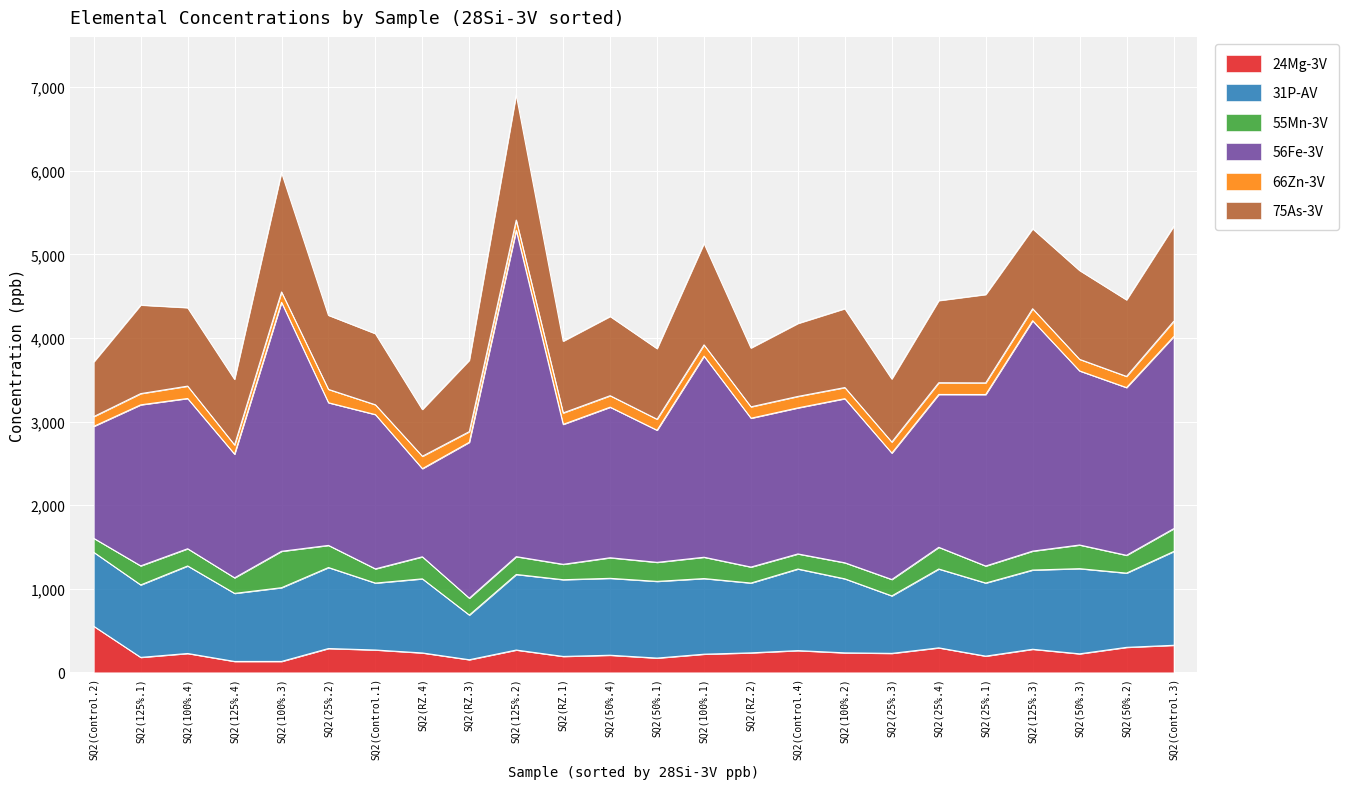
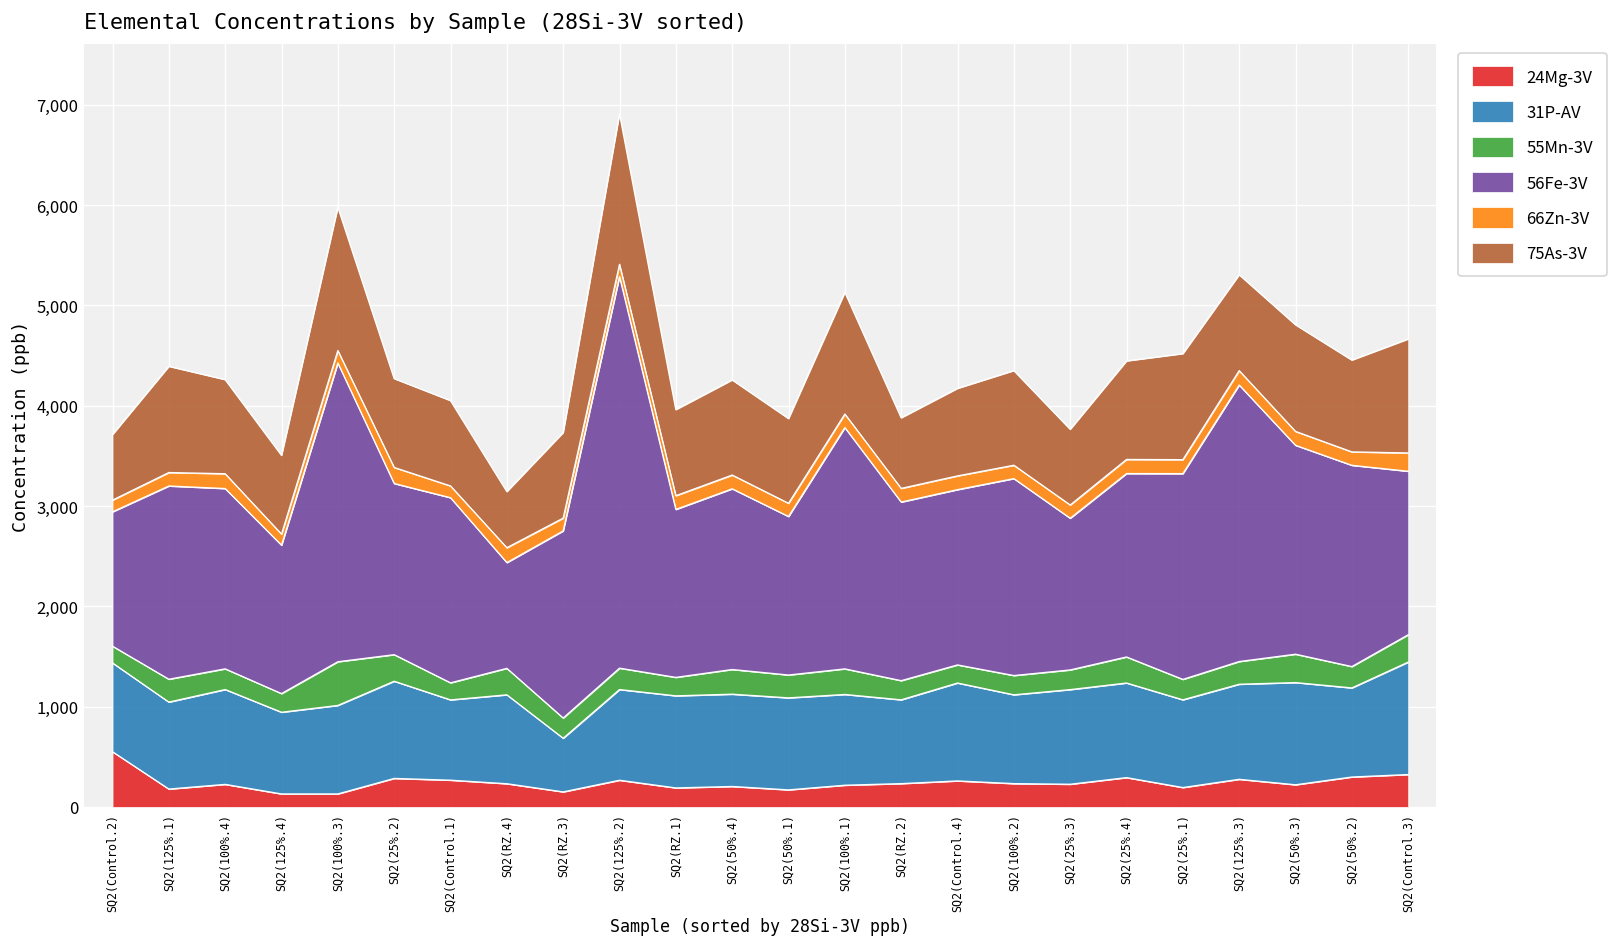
  {
    "24Mg-3V": {
      "SQ2(Control.2)": "600",
      "SQ2(125%.1)": "200",
      "SQ2(100%.4)": "200",
      "SQ2(125%.4)": "100",
      "SQ2(100%.3)": "100",
      "SQ2(25%.2)": "300",
      "SQ2(Control.1)": "300",
      "SQ2(RZ.4)": "200",
      "SQ2(RZ.3)": "200",
      "SQ2(125%.2)": "300",
      "SQ2(RZ.1)": "200",
      "SQ2(50%.4)": "200",
      "SQ2(50%.1)": "200",
      "SQ2(100%.1)": "200",
      "SQ2(RZ.2)": "200",
      "SQ2(Control.4)": "300",
      "SQ2(100%.2)": "200",
      "SQ2(25%.3)": "200",
      "SQ2(25%.4)": "300",
      "SQ2(25%.1)": "200",
      "SQ2(125%.3)": "300",
      "SQ2(50%.3)": "200",
      "SQ2(50%.2)": "300",
      "SQ2(Control.3)": "300"
    },
    "31P-AV": {
      "SQ2(Control.2)": "900",
      "SQ2(125%.1)": "900",
-     "SQ2(100%.4)": "1,000",
+     "SQ2(100%.4)": "900",
      "SQ2(125%.4)": "800",
      "SQ2(100%.3)": "900",
      "SQ2(25%.2)": "1,000",
      "SQ2(Control.1)": "800",
      "SQ2(RZ.4)": "900",
      "SQ2(RZ.3)": "500",
      "SQ2(125%.2)": "900",
      "SQ2(RZ.1)": "900",
      "SQ2(50%.4)": "900",
      "SQ2(50%.1)": "900",
      "SQ2(100%.1)": "900",
      "SQ2(RZ.2)": "800",
      "SQ2(Control.4)": "1,000",
      "SQ2(100%.2)": "900",
-     "SQ2(25%.3)": "700",
+     "SQ2(25%.3)": "900",
      "SQ2(25%.4)": "900",
      "SQ2(25%.1)": "900",
      "SQ2(125%.3)": "900",
      "SQ2(50%.3)": "1,000",
      "SQ2(50%.2)": "900",
      "SQ2(Control.3)": "1,100"
    },
    "55Mn-3V": {
      "SQ2(Control.2)": "200",
      "SQ2(125%.1)": "200",
      "SQ2(100%.4)": "200",
      "SQ2(125%.4)": "200",
      "SQ2(100%.3)": "400",
      "SQ2(25%.2)": "300",
      "SQ2(Control.1)": "200",
      "SQ2(RZ.4)": "300",
      "SQ2(RZ.3)": "200",
      "SQ2(125%.2)": "200",
      "SQ2(RZ.1)": "200",
      "SQ2(50%.4)": "200",
      "SQ2(50%.1)": "200",
      "SQ2(100%.1)": "300",
      "SQ2(RZ.2)": "200",
      "SQ2(Control.4)": "200",
      "SQ2(100%.2)": "200",
      "SQ2(25%.3)": "200",
      "SQ2(25%.4)": "300",
      "SQ2(25%.1)": "200",
      "SQ2(125%.3)": "200",
      "SQ2(50%.3)": "300",
      "SQ2(50%.2)": "200",
      "SQ2(Control.3)": "300"
    },
    "56Fe-3V": {
      "SQ2(Control.2)": "1,300",
      "SQ2(125%.1)": "1,900",
      "SQ2(100%.4)": "1,800",
      "SQ2(125%.4)": "1,500",
      "SQ2(100%.3)": "3,000",
      "SQ2(25%.2)": "1,700",
      "SQ2(Control.1)": "1,800",
      "SQ2(RZ.4)": "1,100",
      "SQ2(RZ.3)": "1,900",
      "SQ2(125%.2)": "3,900",
      "SQ2(RZ.1)": "1,700",
      "SQ2(50%.4)": "1,800",
      "SQ2(50%.1)": "1,600",
      "SQ2(100%.1)": "2,400",
      "SQ2(RZ.2)": "1,800",
      "SQ2(Control.4)": "1,700",
      "SQ2(100%.2)": "2,000",
      "SQ2(25%.3)": "1,500",
      "SQ2(25%.4)": "1,800",
      "SQ2(25%.1)": "2,100",
      "SQ2(125%.3)": "2,800",
      "SQ2(50%.3)": "2,100",
      "SQ2(50%.2)": "2,000",
-     "SQ2(Control.3)": "2,300"
+     "SQ2(Control.3)": "1,600"
    },
    "66Zn-3V": {
      "SQ2(Control.2)": "100",
      "SQ2(125%.1)": "100",
      "SQ2(100%.4)": "100",
      "SQ2(125%.4)": "100",
      "SQ2(100%.3)": "100",
      "SQ2(25%.2)": "200",
      "SQ2(Control.1)": "100",
      "SQ2(RZ.4)": "100",
      "SQ2(RZ.3)": "100",
      "SQ2(125%.2)": "100",
      "SQ2(RZ.1)": "100",
      "SQ2(50%.4)": "100",
      "SQ2(50%.1)": "100",
      "SQ2(100%.1)": "100",
      "SQ2(RZ.2)": "100",
      "SQ2(Control.4)": "100",
      "SQ2(100%.2)": "100",
      "SQ2(25%.3)": "100",
      "SQ2(25%.4)": "100",
      "SQ2(25%.1)": "100",
      "SQ2(125%.3)": "100",
      "SQ2(50%.3)": "100",
      "SQ2(50%.2)": "100",
      "SQ2(Control.3)": "200"
    },
    "75As-3V": {
      "SQ2(Control.2)": "700",
      "SQ2(125%.1)": "1,100",
      "SQ2(100%.4)": "900",
      "SQ2(125%.4)": "800",
      "SQ2(100%.3)": "1,400",
      "SQ2(25%.2)": "900",
      "SQ2(Control.1)": "900",
      "SQ2(RZ.4)": "600",
      "SQ2(RZ.3)": "900",
      "SQ2(125%.2)": "1,500",
      "SQ2(RZ.1)": "900",
      "SQ2(50%.4)": "900",
      "SQ2(50%.1)": "800",
      "SQ2(100%.1)": "1,200",
      "SQ2(RZ.2)": "700",
      "SQ2(Control.4)": "900",
      "SQ2(100%.2)": "900",
      "SQ2(25%.3)": "800",
      "SQ2(25%.4)": "1,000",
      "SQ2(25%.1)": "1,100",
      "SQ2(125%.3)": "1,000",
      "SQ2(50%.3)": "1,100",
      "SQ2(50%.2)": "900",
      "SQ2(Control.3)": "1,100"
    }
  }
